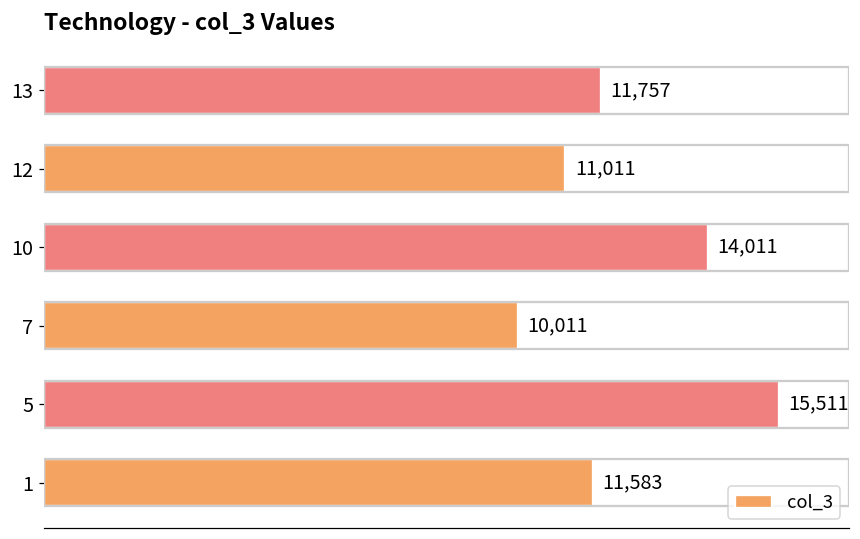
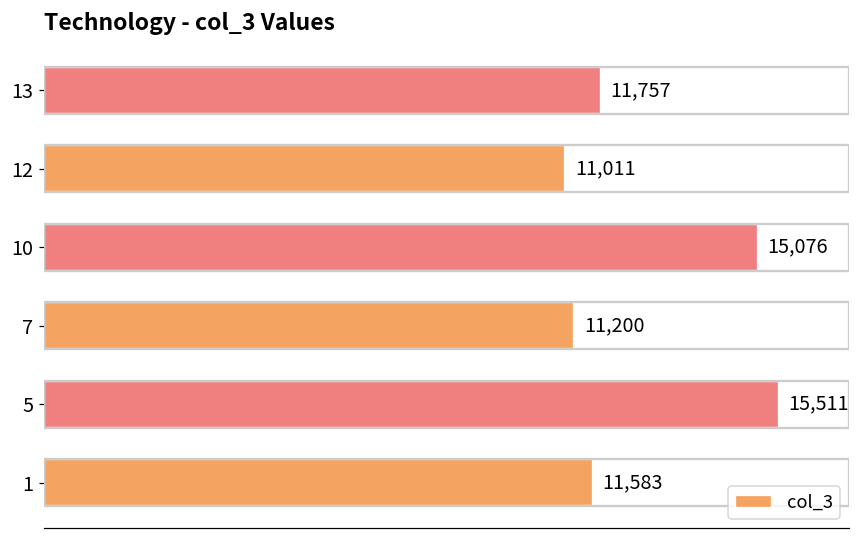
  {
    "13": "11,757",
    "12": "11,011",
-   "10": "14,011",
-   "7": "10,011",
+   "10": "15,076",
+   "7": "11,200",
    "5": "15,511",
    "1": "11,583"
  }
